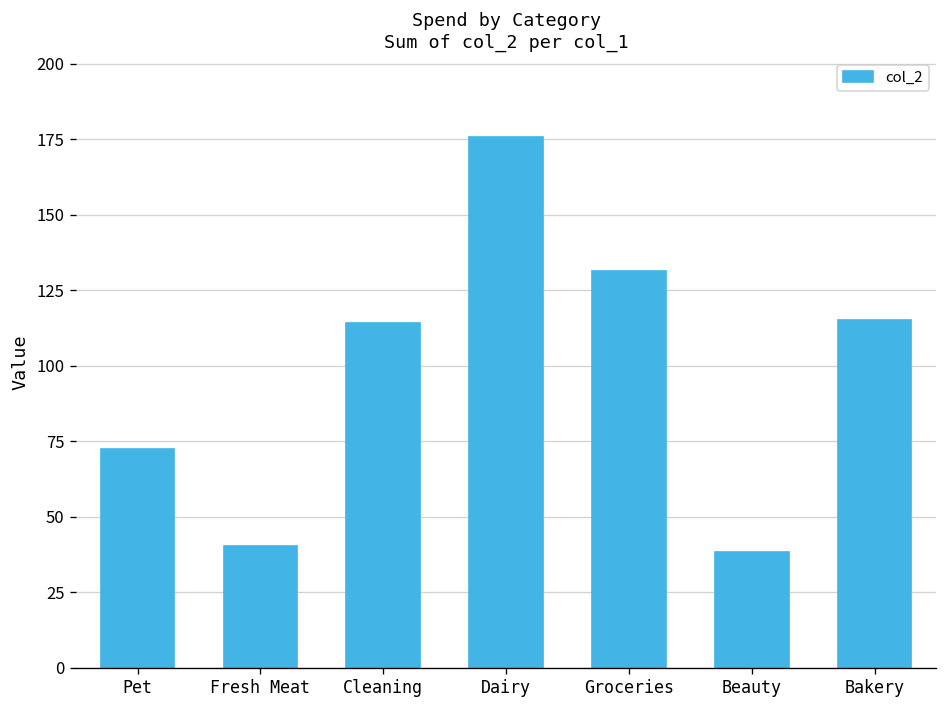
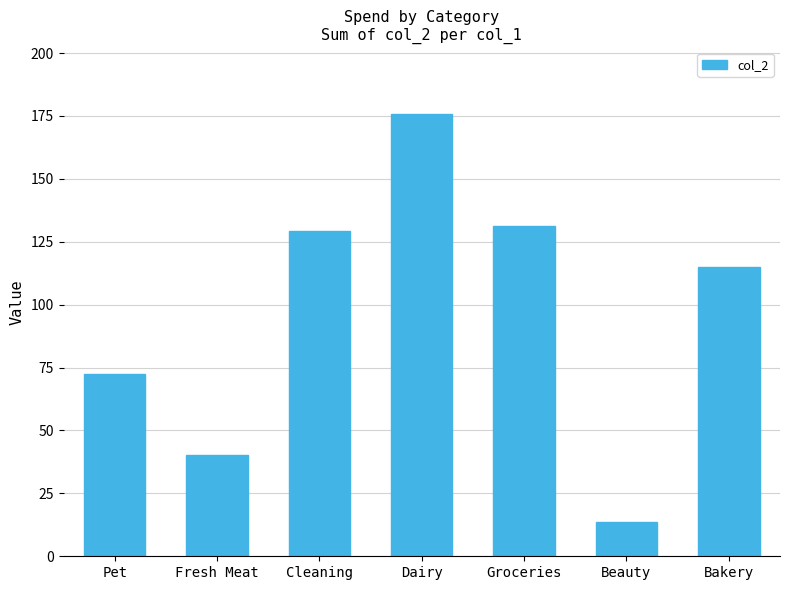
  {
    "Pet": 72,
    "Fresh Meat": 40,
-   "Cleaning": 114,
+   "Cleaning": 129,
    "Dairy": 176,
    "Groceries": 131,
-   "Beauty": 38,
+   "Beauty": 14,
    "Bakery": 115
  }
